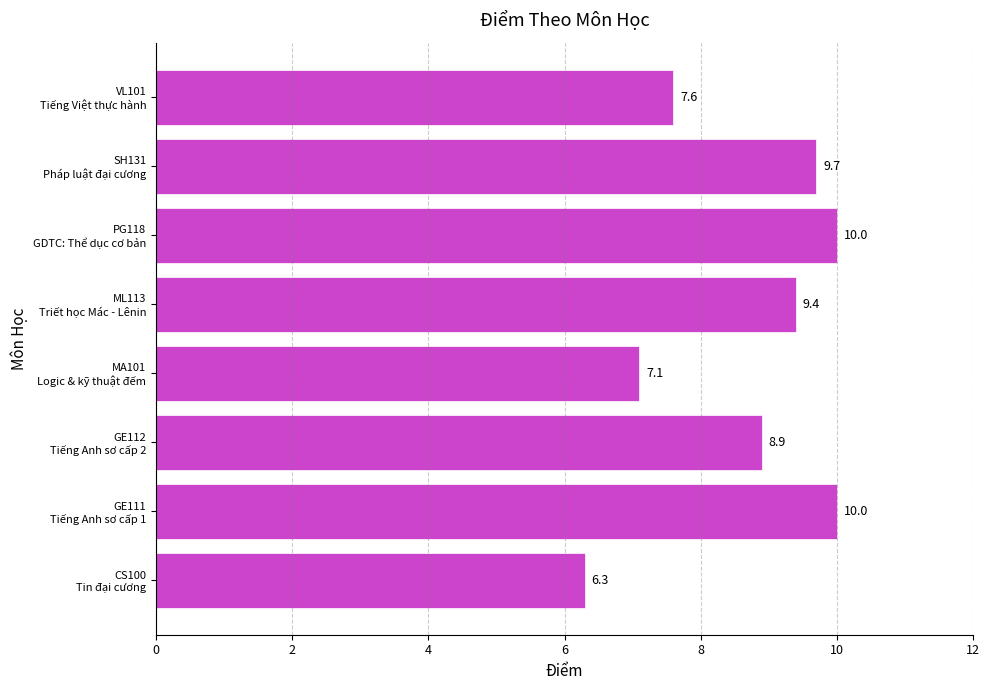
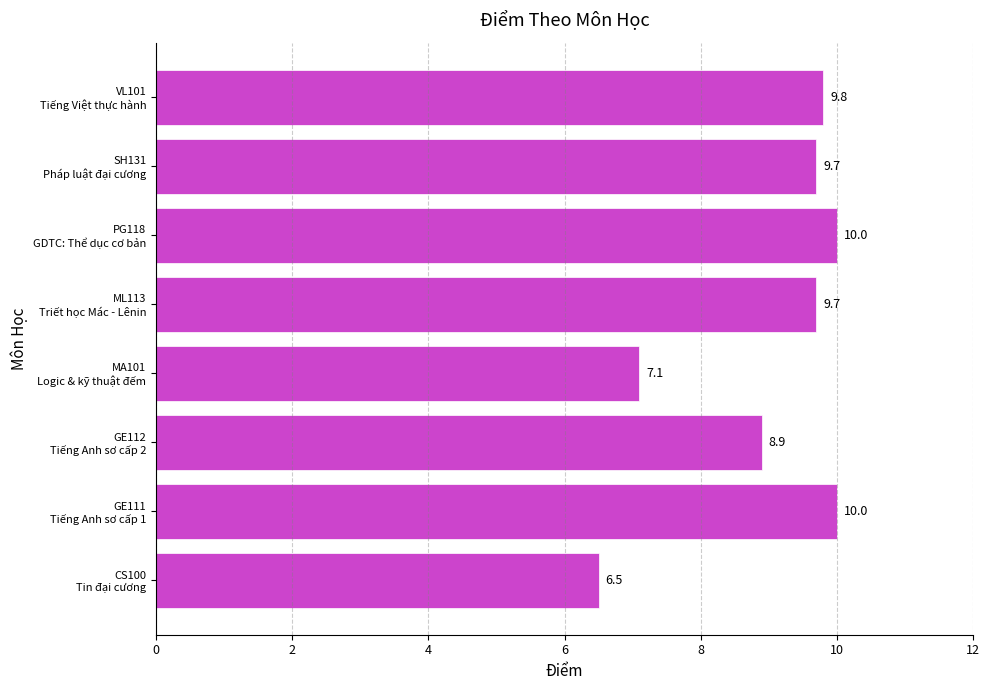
  {
-   "VL101 Tiếng Việt thực hành": 7.6,
+   "VL101 Tiếng Việt thực hành": 9.8,
    "SH131 Pháp luật đại cương": 9.7,
    "PG118 GDTC: Thể dục cơ bản": 10.0,
-   "ML113 Triết học Mác - Lênin": 9.4,
+   "ML113 Triết học Mác - Lênin": 9.7,
    "MA101 Logic & kỹ thuật đếm": 7.1,
    "GE112 Tiếng Anh sơ cấp 2": 8.9,
    "GE111 Tiếng Anh sơ cấp 1": 10.0,
-   "CS100 Tin đại cương": 6.3
+   "CS100 Tin đại cương": 6.5
  }
